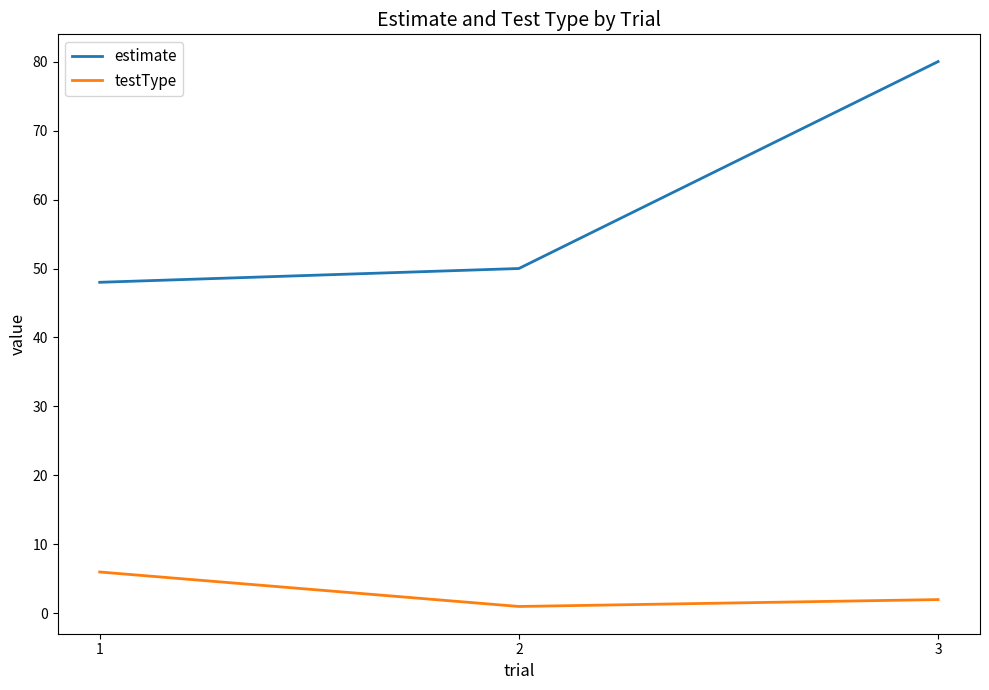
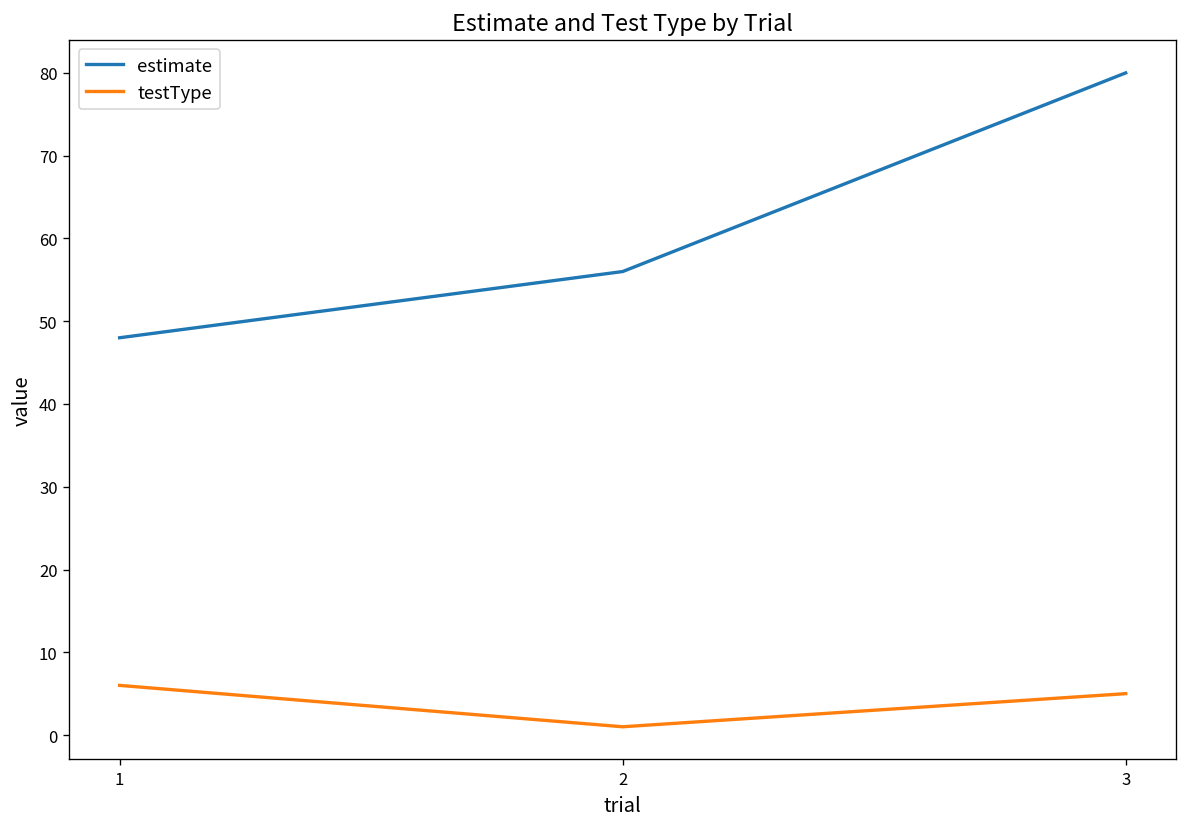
  {
    "estimate": {
      "1": 48,
-     "2": 50,
+     "2": 56,
      "3": 80
    },
    "testType": {
      "1": 6,
      "2": 1,
-     "3": 2
+     "3": 5
    }
  }
